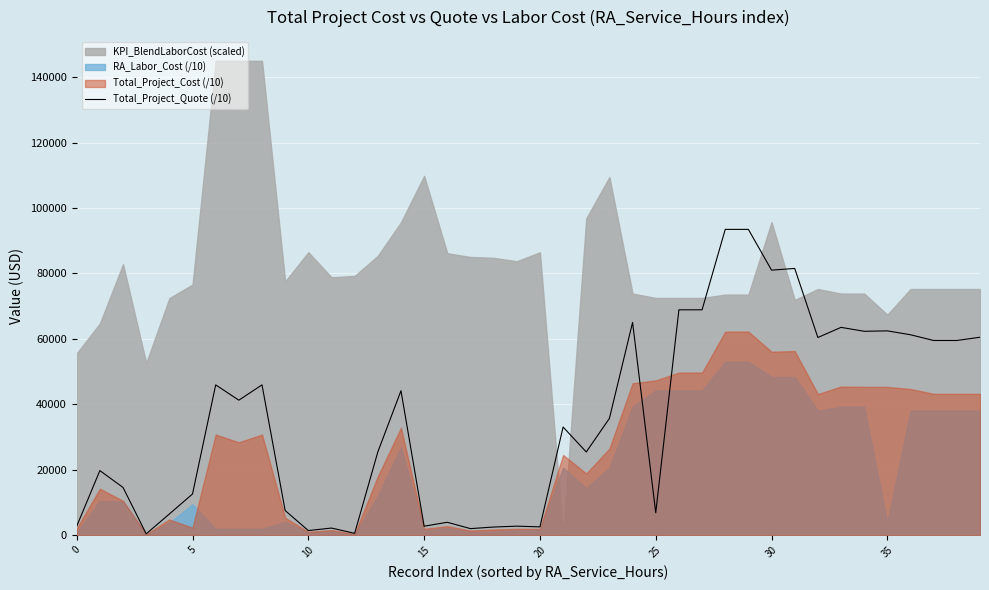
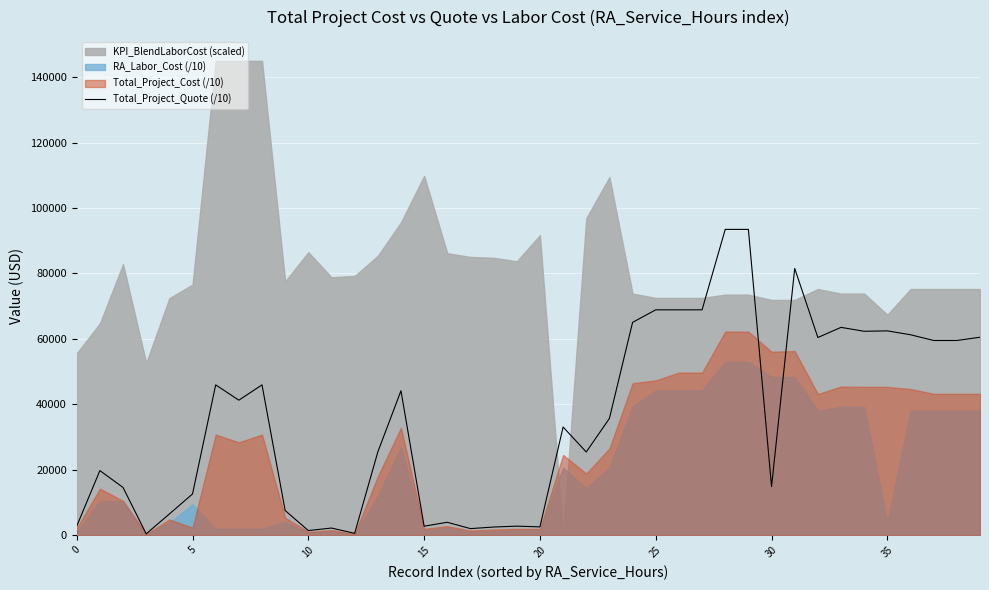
  {
    "KPI_BlendLaborCost (scaled)": {
      "0": 56000,
      "5": 77000,
      "10": 87000,
      "15": 110000,
-     "20": 86000,
+     "20": 92000,
      "25": 73000,
-     "30": 96000,
+     "30": 72000,
      "35": 67000
    },
    "Total_Project_Quote (/10)": {
      "5": 13000,
      "15": 3000,
-     "25": 7000,
-     "30": 81000,
+     "25": 69000,
+     "30": 15000,
      "35": 62000
    },
    "RA_Labor_Cost (/10)": {
      "0": 1000,
      "5": 9000,
      "25": 44000,
      "30": 48000,
      "35": 4000
    },
    "Total_Project_Cost (/10)": {
      "5": 2000,
      "25": 47000,
      "30": 56000,
      "35": 45000
    }
  }
